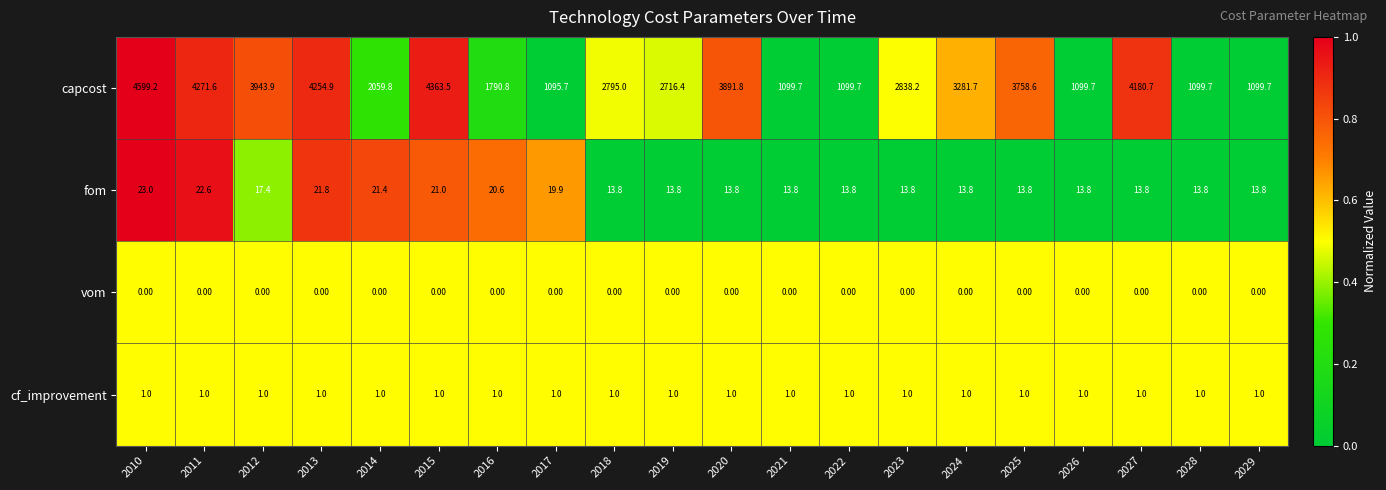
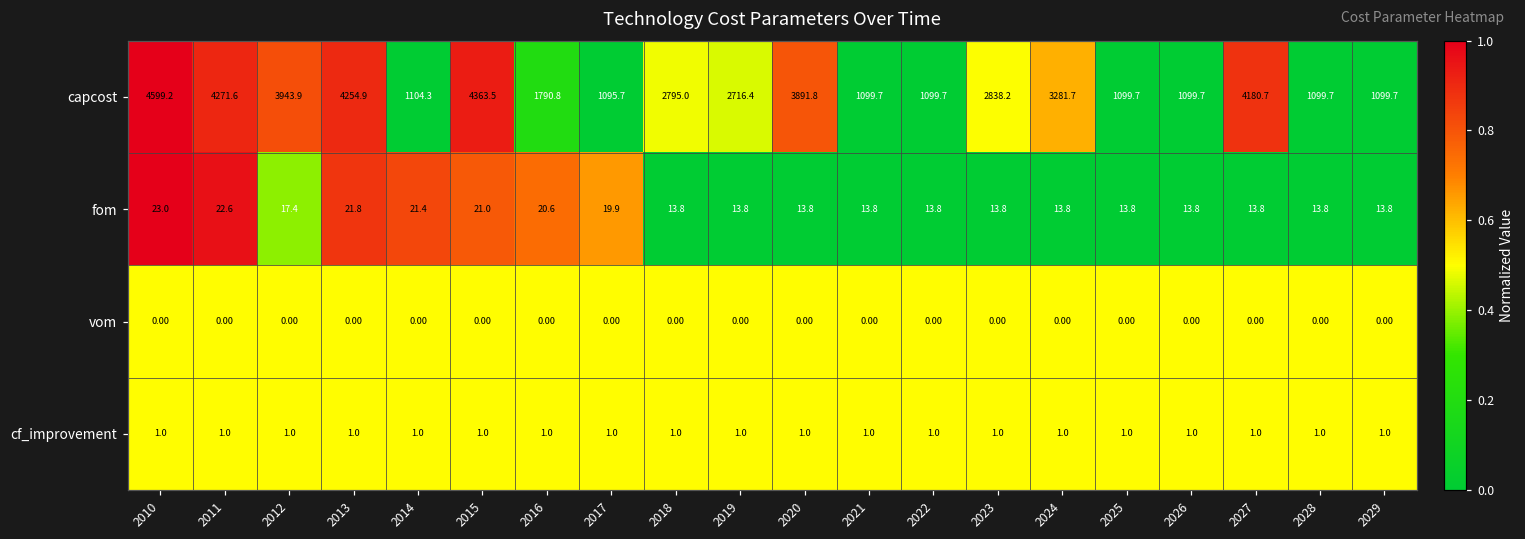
  {
    "capcost": {
      "2010": 4599.2,
      "2011": 4271.6,
      "2012": 3943.9,
      "2013": 4254.9,
-     "2014": 2059.8,
+     "2014": 1104.3,
      "2015": 4363.5,
      "2016": 1790.8,
      "2017": 1095.7,
      "2018": 2795.0,
      "2019": 2716.4,
      "2020": 3891.8,
      "2021": 1099.7,
      "2022": 1099.7,
      "2023": 2838.2,
      "2024": 3281.7,
-     "2025": 3758.6,
+     "2025": 1099.7,
      "2026": 1099.7,
      "2027": 4180.7,
      "2028": 1099.7,
      "2029": 1099.7
    },
    "fom": {
      "2010": 23.0,
      "2011": 22.6,
      "2012": 17.4,
      "2013": 21.8,
      "2014": 21.4,
      "2015": 21.0,
      "2016": 20.6,
      "2017": 19.9,
      "2018": 13.8,
      "2019": 13.8,
      "2020": 13.8,
      "2021": 13.8,
      "2022": 13.8,
      "2023": 13.8,
      "2024": 13.8,
      "2025": 13.8,
      "2026": 13.8,
      "2027": 13.8,
      "2028": 13.8,
      "2029": 13.8
    },
    "vom": {
      "2010": 0.00,
      "2011": 0.00,
      "2012": 0.00,
      "2013": 0.00,
      "2014": 0.00,
      "2015": 0.00,
      "2016": 0.00,
      "2017": 0.00,
      "2018": 0.00,
      "2019": 0.00,
      "2020": 0.00,
      "2021": 0.00,
      "2022": 0.00,
      "2023": 0.00,
      "2024": 0.00,
      "2025": 0.00,
      "2026": 0.00,
      "2027": 0.00,
      "2028": 0.00,
      "2029": 0.00
    },
    "cf_improvement": {
      "2010": 1.0,
      "2011": 1.0,
      "2012": 1.0,
      "2013": 1.0,
      "2014": 1.0,
      "2015": 1.0,
      "2016": 1.0,
      "2017": 1.0,
      "2018": 1.0,
      "2019": 1.0,
      "2020": 1.0,
      "2021": 1.0,
      "2022": 1.0,
      "2023": 1.0,
      "2024": 1.0,
      "2025": 1.0,
      "2026": 1.0,
      "2027": 1.0,
      "2028": 1.0,
      "2029": 1.0
    }
  }
